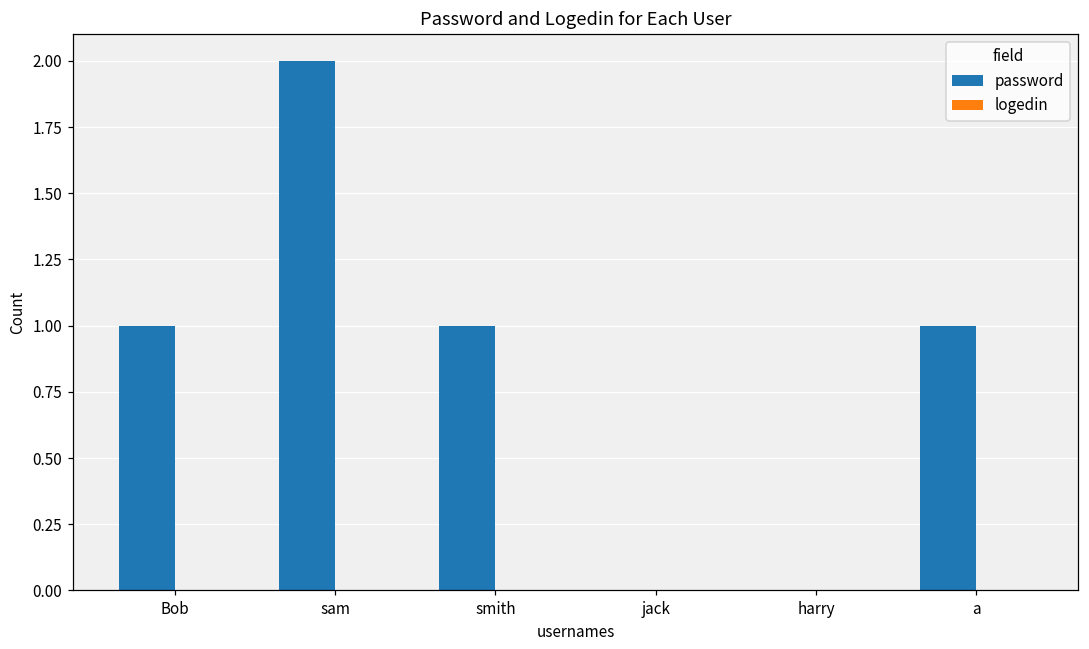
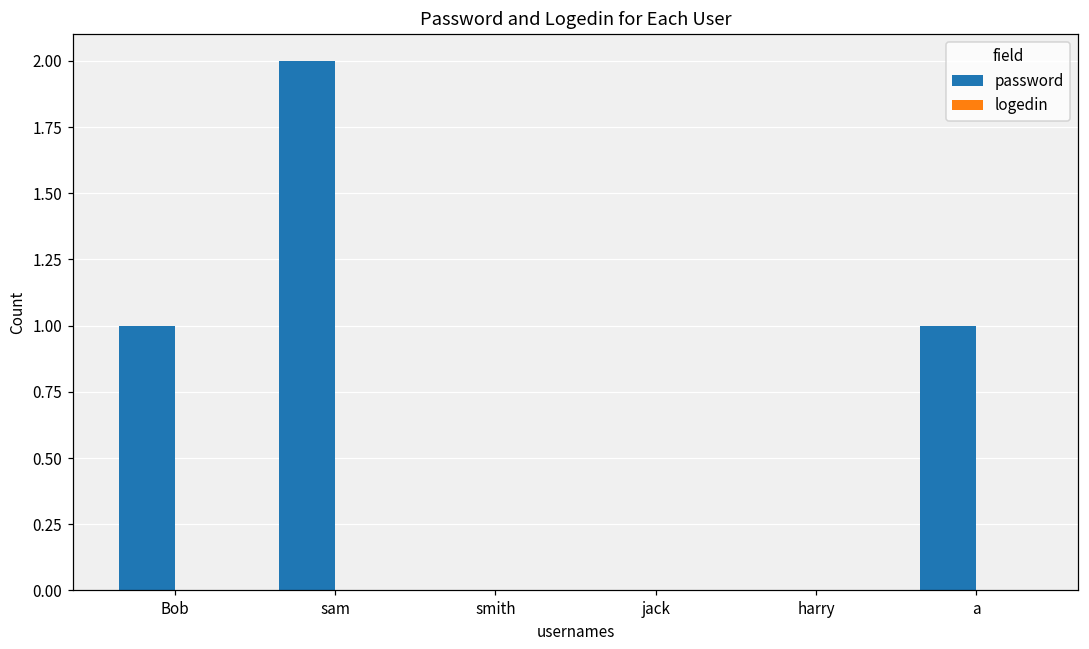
  {
    "password": {
      "Bob": 1,
      "sam": 2,
-     "smith": 1,
+     "smith": 0,
      "jack": 0,
      "harry": 0,
      "a": 1
    },
    "logedin": {
      "Bob": 0,
      "sam": 0,
      "smith": 0,
      "jack": 0,
      "harry": 0,
      "a": 0
    }
  }
